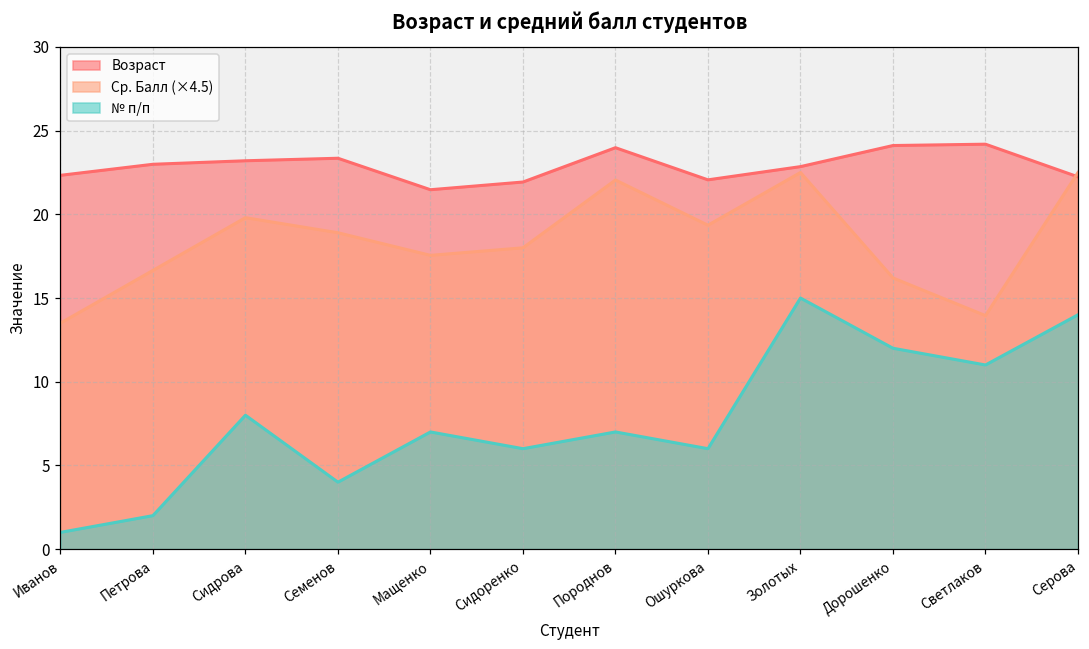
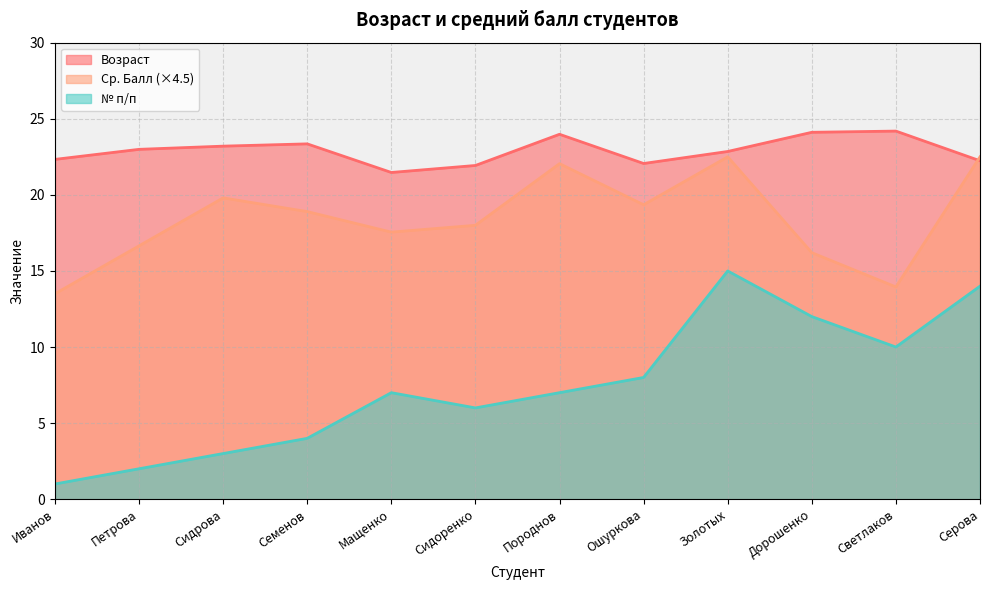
  {
    "№ п/п": {
      "Иванов": 1,
      "Петрова": 2,
-     "Сидрова": 8,
+     "Сидрова": 3,
      "Семенов": 4,
      "Мащенко": 7,
      "Сидоренко": 6,
      "Породнов": 7,
-     "Ошуркова": 6,
+     "Ошуркова": 8,
      "Золотых": 15,
      "Дорошенко": 12,
-     "Светлаков": 11,
+     "Светлаков": 10,
      "Серова": 14
    }
  }
